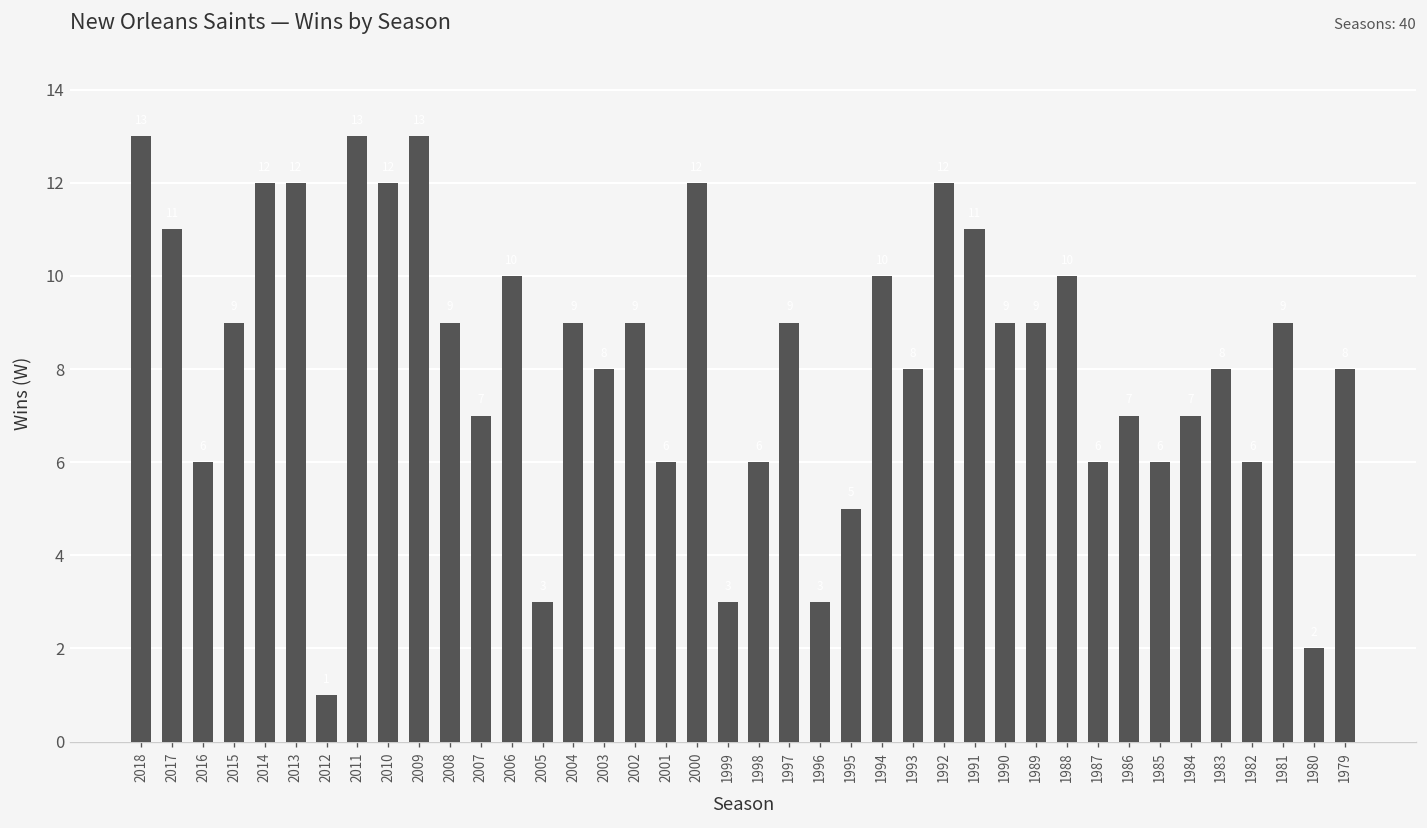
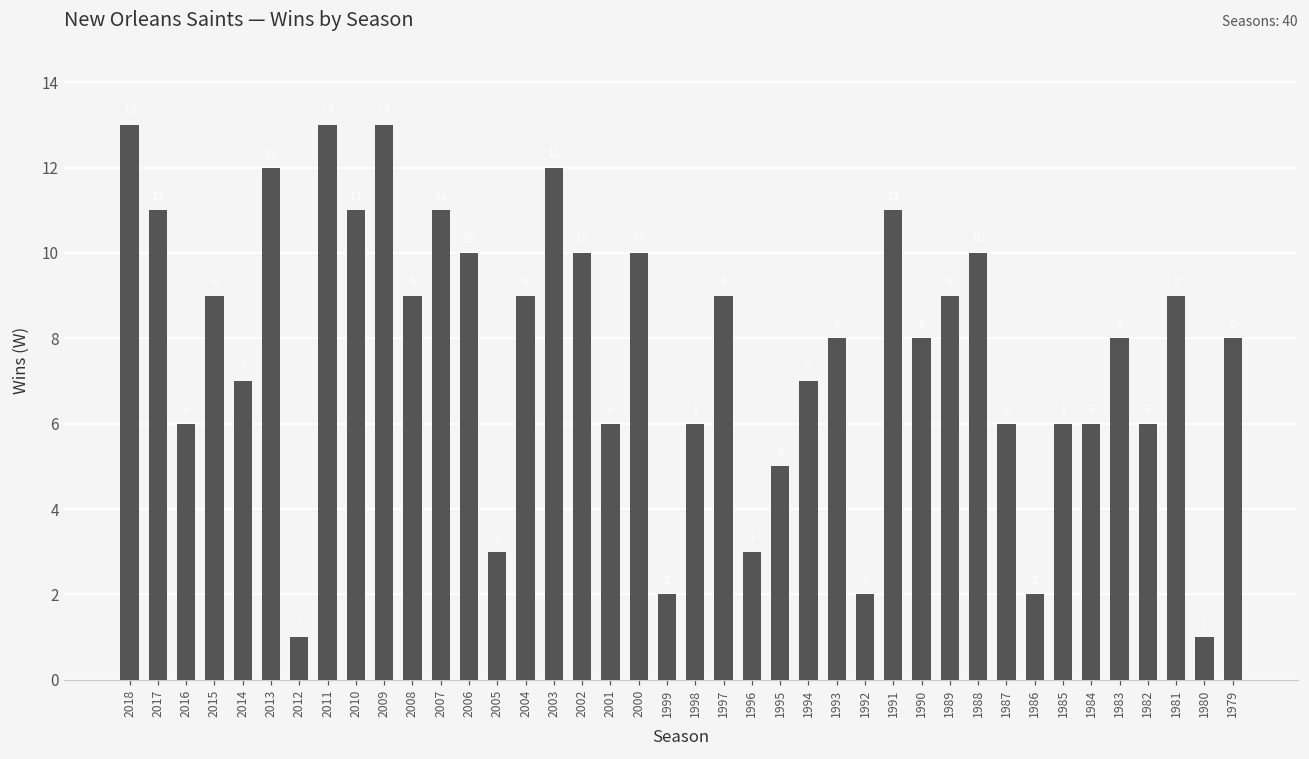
  {
    "2018": 13,
    "2017": 11,
    "2016": 6,
    "2015": 9,
-   "2014": 12,
+   "2014": 7,
    "2013": 12,
    "2012": 1,
    "2011": 13,
-   "2010": 12,
+   "2010": 11,
    "2009": 13,
    "2008": 9,
-   "2007": 7,
+   "2007": 11,
    "2006": 10,
    "2005": 3,
    "2004": 9,
-   "2003": 8,
-   "2002": 9,
+   "2003": 12,
+   "2002": 10,
    "2001": 6,
-   "2000": 12,
-   "1999": 3,
+   "2000": 10,
+   "1999": 2,
    "1998": 6,
    "1997": 9,
    "1996": 3,
    "1995": 5,
-   "1994": 10,
+   "1994": 7,
    "1993": 8,
-   "1992": 12,
+   "1992": 2,
    "1991": 11,
-   "1990": 9,
+   "1990": 8,
    "1989": 9,
    "1988": 10,
    "1987": 6,
-   "1986": 7,
+   "1986": 2,
    "1985": 6,
-   "1984": 7,
+   "1984": 6,
    "1983": 8,
    "1982": 6,
    "1981": 9,
-   "1980": 2,
+   "1980": 1,
    "1979": 8
  }
